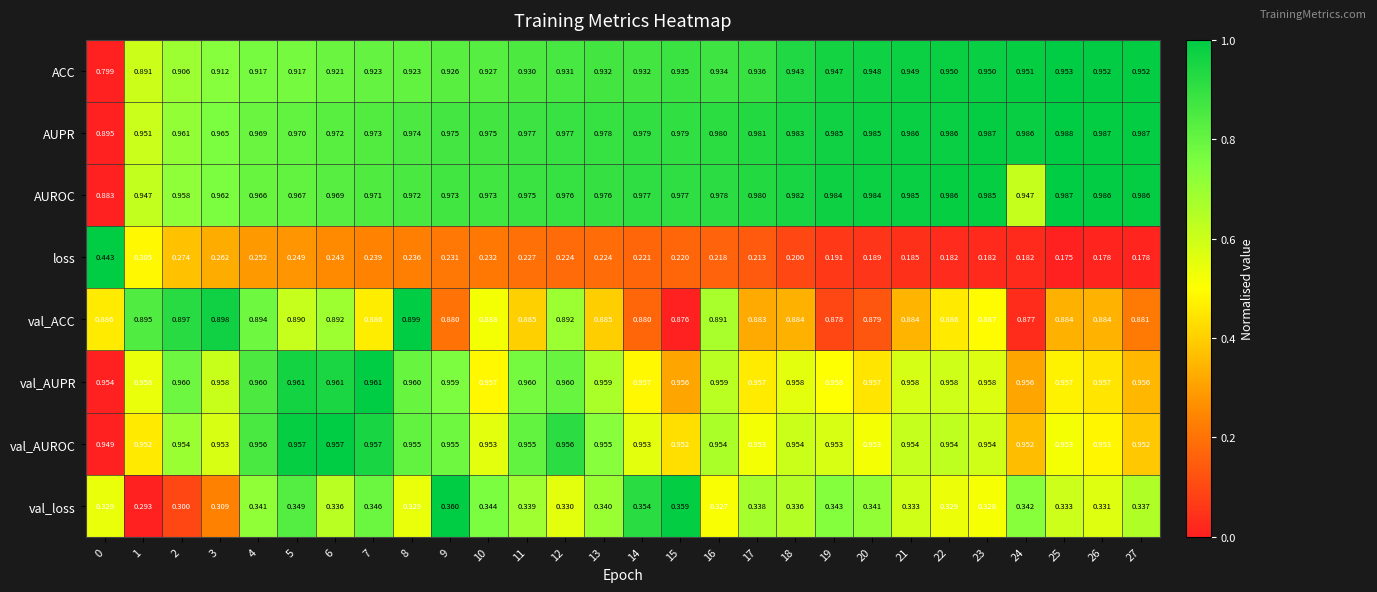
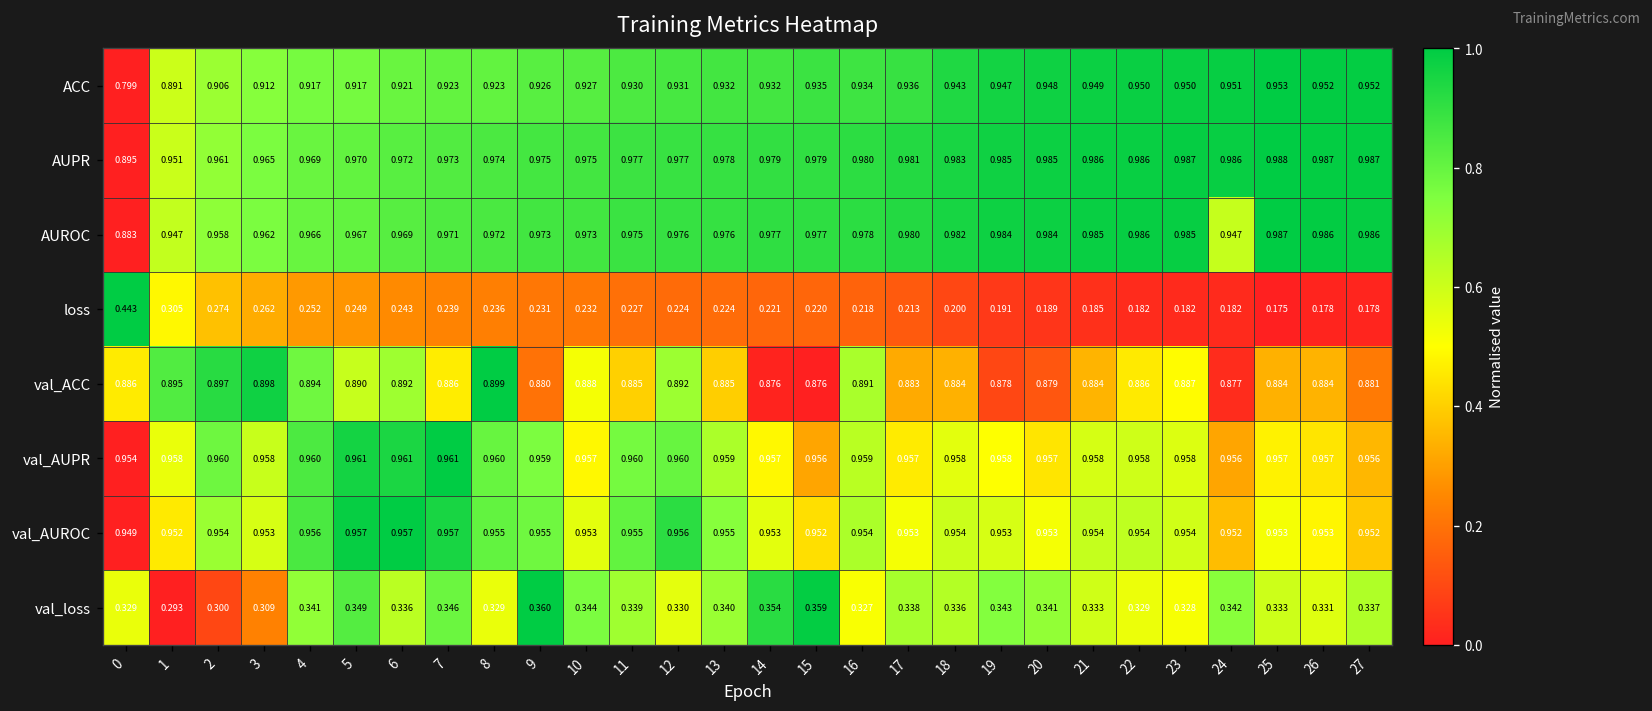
  {
    "val_ACC": {
      "0": 0.886,
      "1": 0.895,
      "2": 0.897,
      "3": 0.898,
      "4": 0.894,
      "5": 0.890,
      "6": 0.892,
      "7": 0.886,
      "8": 0.899,
      "9": 0.880,
      "10": 0.888,
      "11": 0.885,
      "12": 0.892,
      "13": 0.885,
-     "14": 0.880,
+     "14": 0.876,
      "15": 0.876,
      "16": 0.891,
      "17": 0.883,
      "18": 0.884,
      "19": 0.878,
      "20": 0.879,
      "21": 0.884,
      "22": 0.886,
      "23": 0.887,
      "24": 0.877,
      "25": 0.884,
      "26": 0.884,
      "27": 0.881
    }
  }
